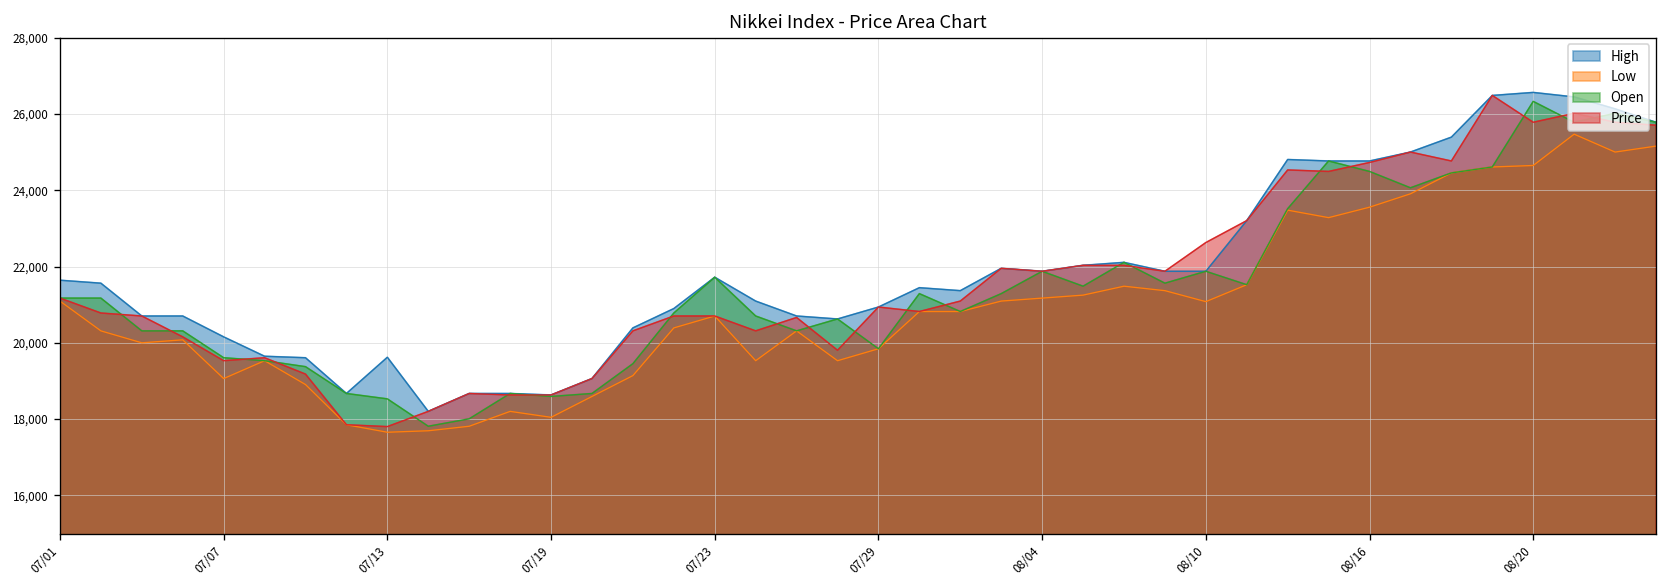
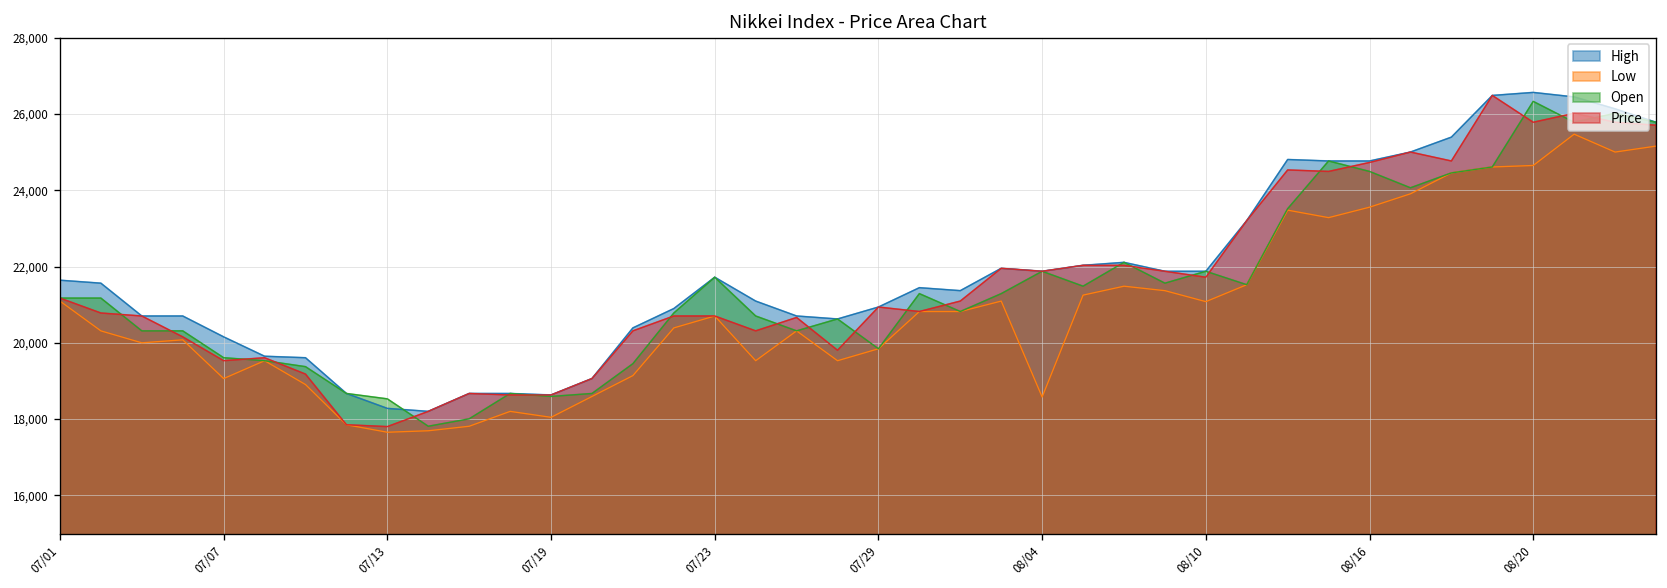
  {
    "High": {
      "07/01": "21,600",
      "07/07": "20,200",
-     "07/13": "19,600",
+     "07/13": "18,300",
      "08/20": "26,600"
    },
    "Low": {
      "07/07": "19,100",
      "07/13": "17,700",
      "07/19": "18,000",
-     "08/04": "21,200",
+     "08/04": "18,600",
      "08/10": "21,100",
      "08/16": "23,600",
      "08/20": "24,600"
    },
    "Open": {
      "07/13": "18,500",
      "08/16": "24,500",
      "08/20": "26,300"
    },
    "Price": {
      "07/13": "17,800",
-     "08/10": "22,600",
+     "08/10": "21,700",
      "08/20": "25,800"
    }
  }
